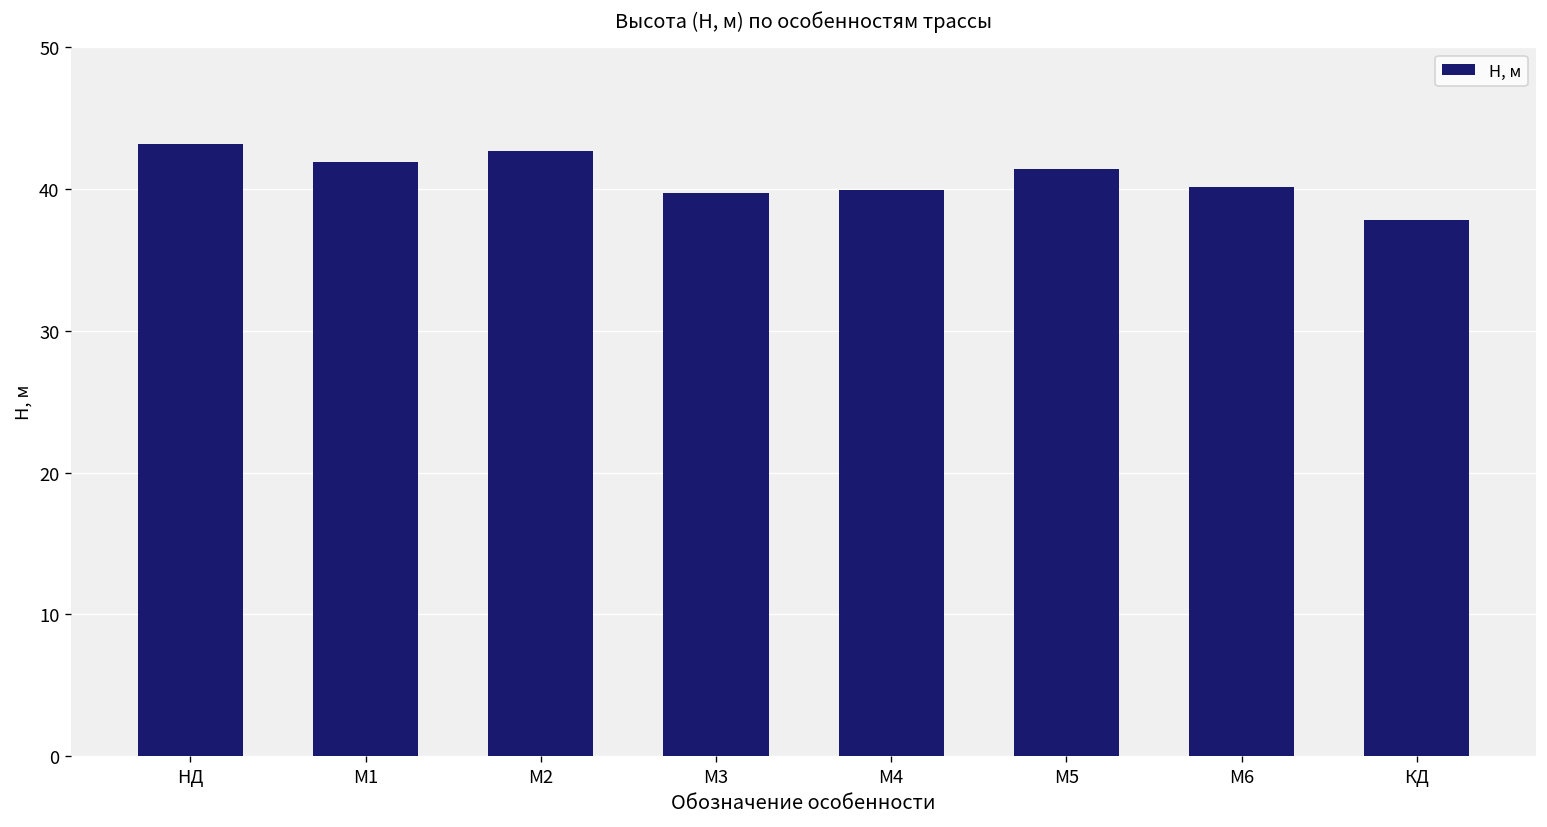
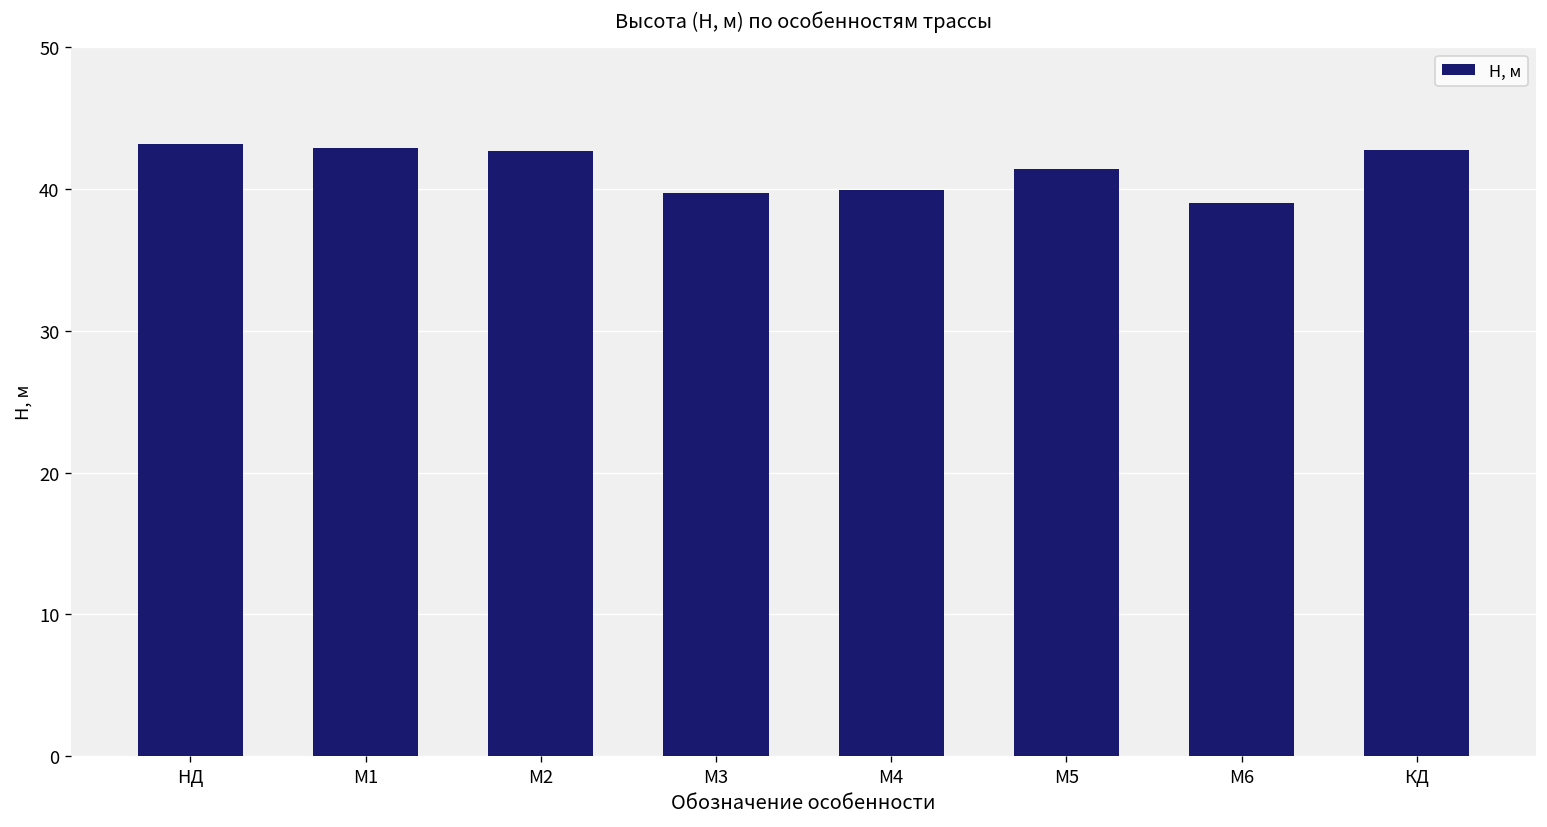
  {
    "НД": 43.2,
-   "M1": 41.9,
+   "M1": 42.9,
    "M2": 42.7,
    "M3": 39.8,
    "M4": 40.0,
    "M5": 41.4,
-   "M6": 40.1,
-   "КД": 37.8
+   "M6": 39.0,
+   "КД": 42.8
  }
